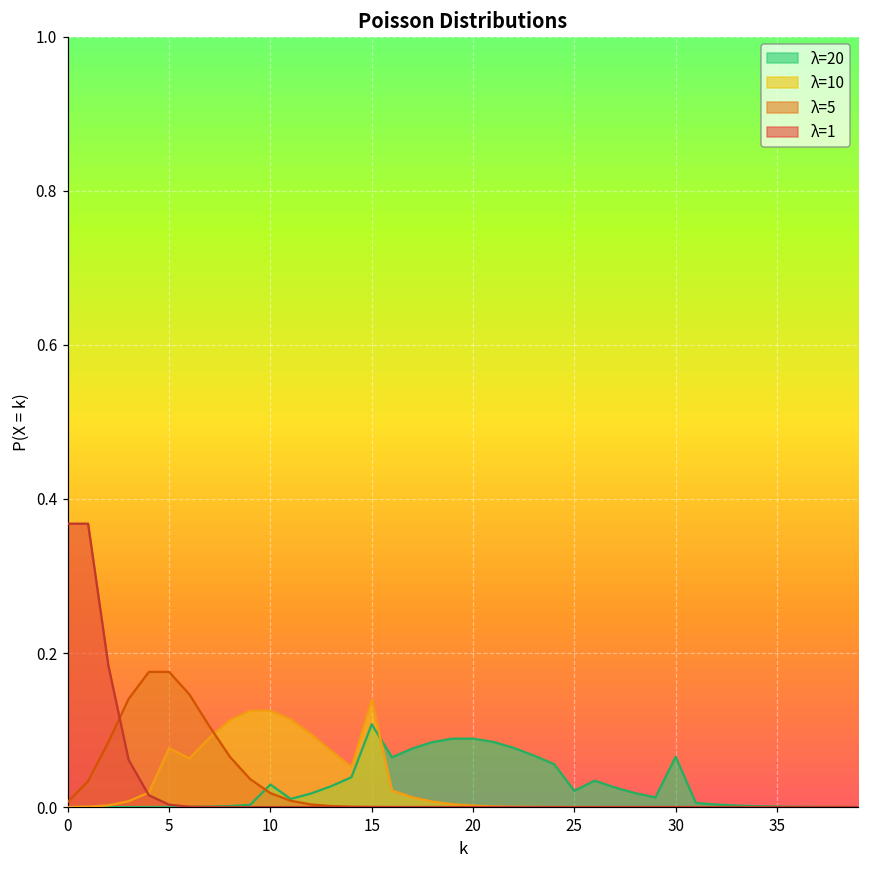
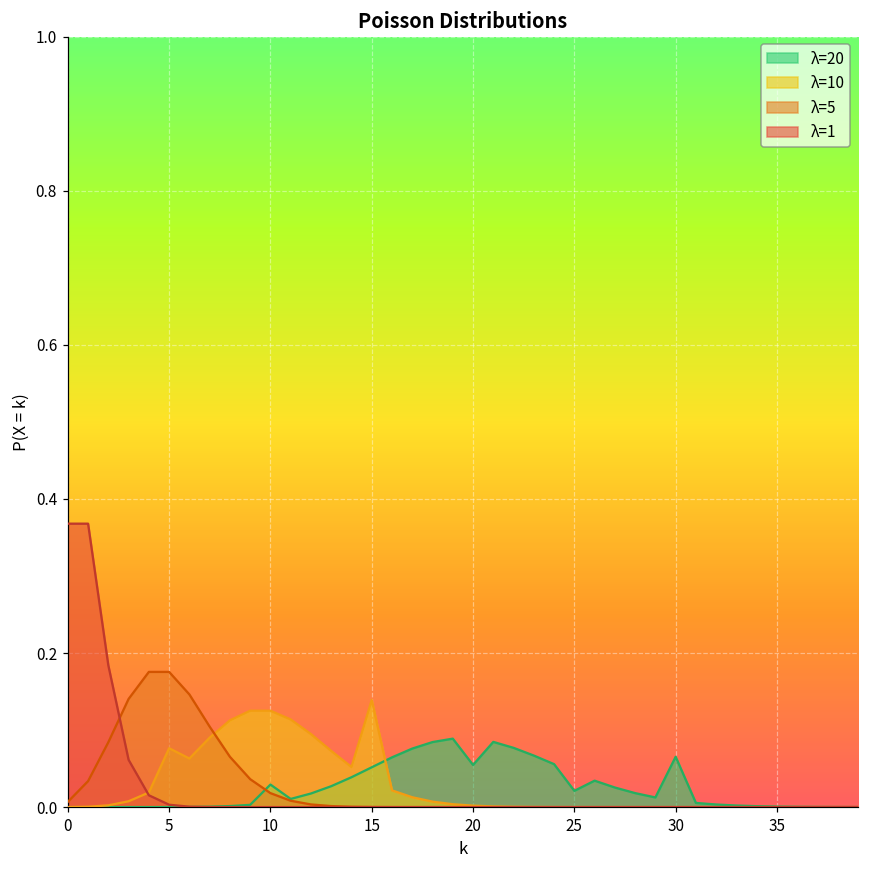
  {
    "λ=20": {
      "10": 0.03,
-     "15": 0.11,
-     "20": 0.09,
+     "15": 0.05,
+     "20": 0.05,
      "25": 0.02,
      "30": 0.07
    },
    "λ=10": {
      "5": 0.08,
      "10": 0.13,
      "15": 0.14
    }
  }
